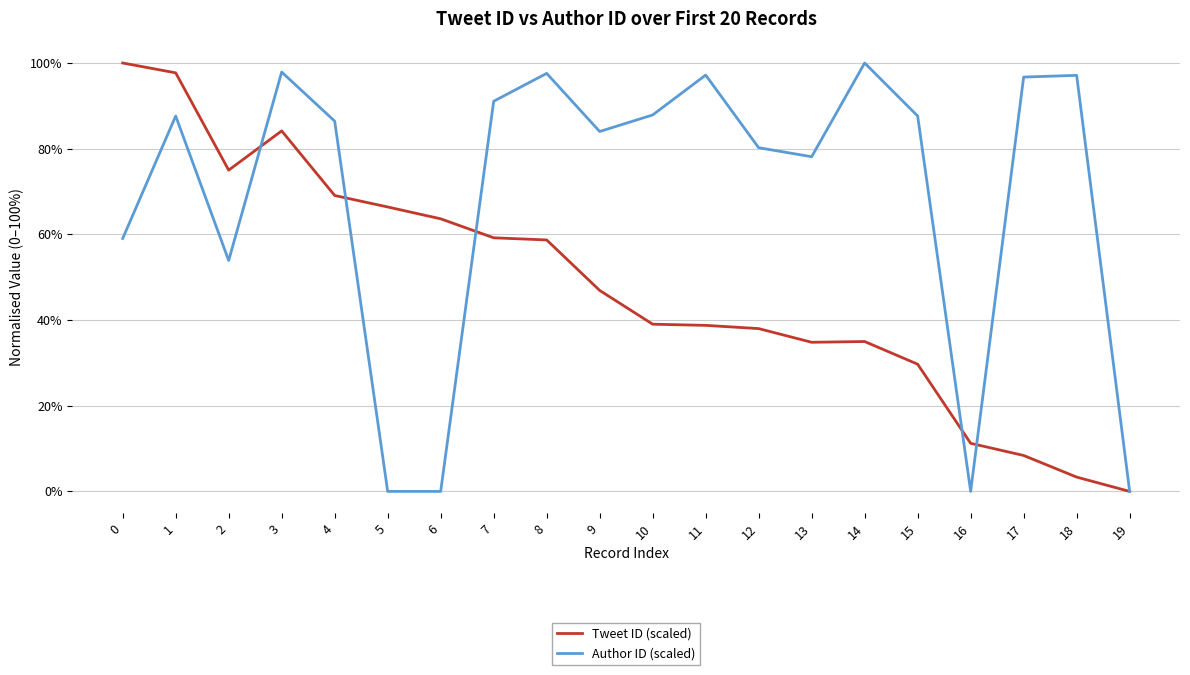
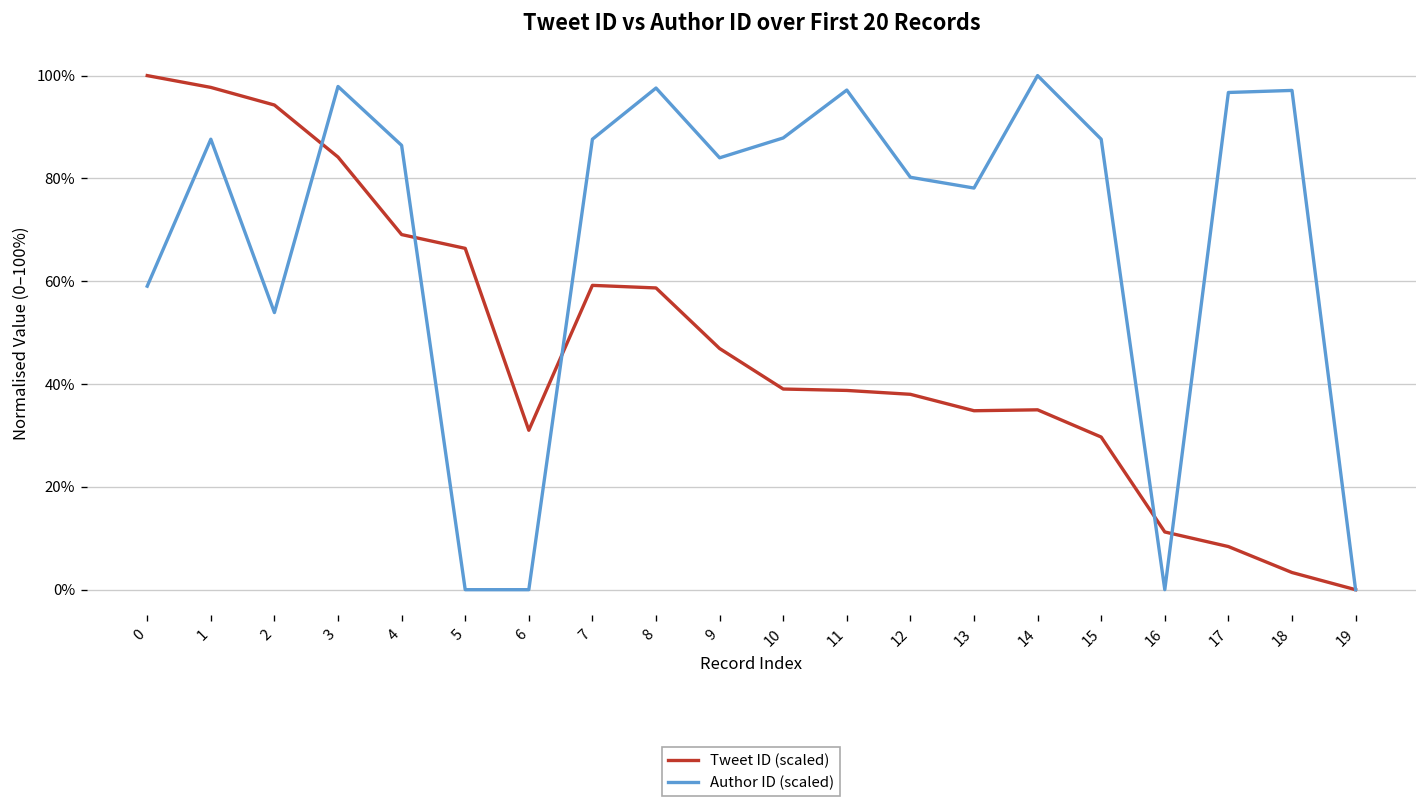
  {
    "Tweet ID (scaled)": {
      "0": "100%",
      "1": "98%",
-     "2": "75%",
+     "2": "94%",
      "3": "84%",
      "4": "69%",
      "5": "66%",
-     "6": "64%",
+     "6": "31%",
      "7": "59%",
      "8": "59%",
      "9": "47%",
      "10": "39%",
      "11": "39%",
      "12": "38%",
      "13": "35%",
      "14": "35%",
      "15": "30%",
      "16": "11%",
      "17": "8%",
      "18": "3%"
    },
    "Author ID (scaled)": {
      "0": "59%",
      "1": "88%",
      "2": "54%",
      "3": "98%",
      "4": "86%",
      "5": "0%",
      "6": "0%",
-     "7": "91%",
+     "7": "88%",
      "8": "98%",
      "9": "84%",
      "10": "88%",
      "11": "97%",
      "12": "80%",
      "13": "78%",
      "14": "100%",
      "15": "88%",
      "16": "0%",
      "17": "97%",
      "18": "97%"
    }
  }
